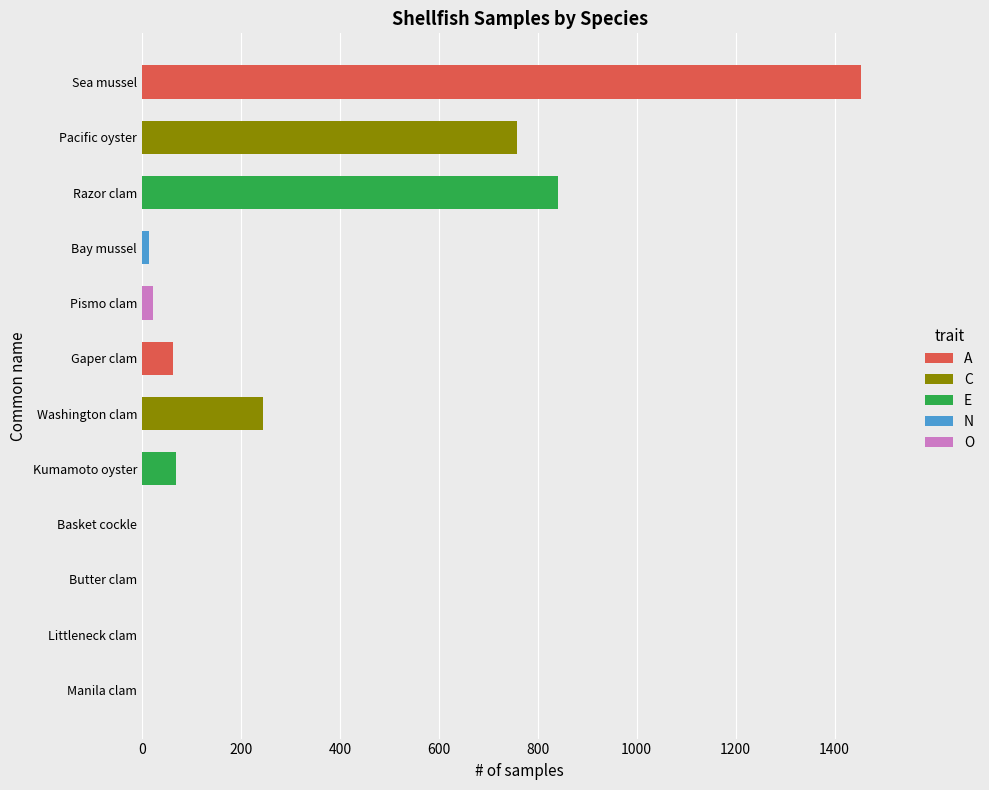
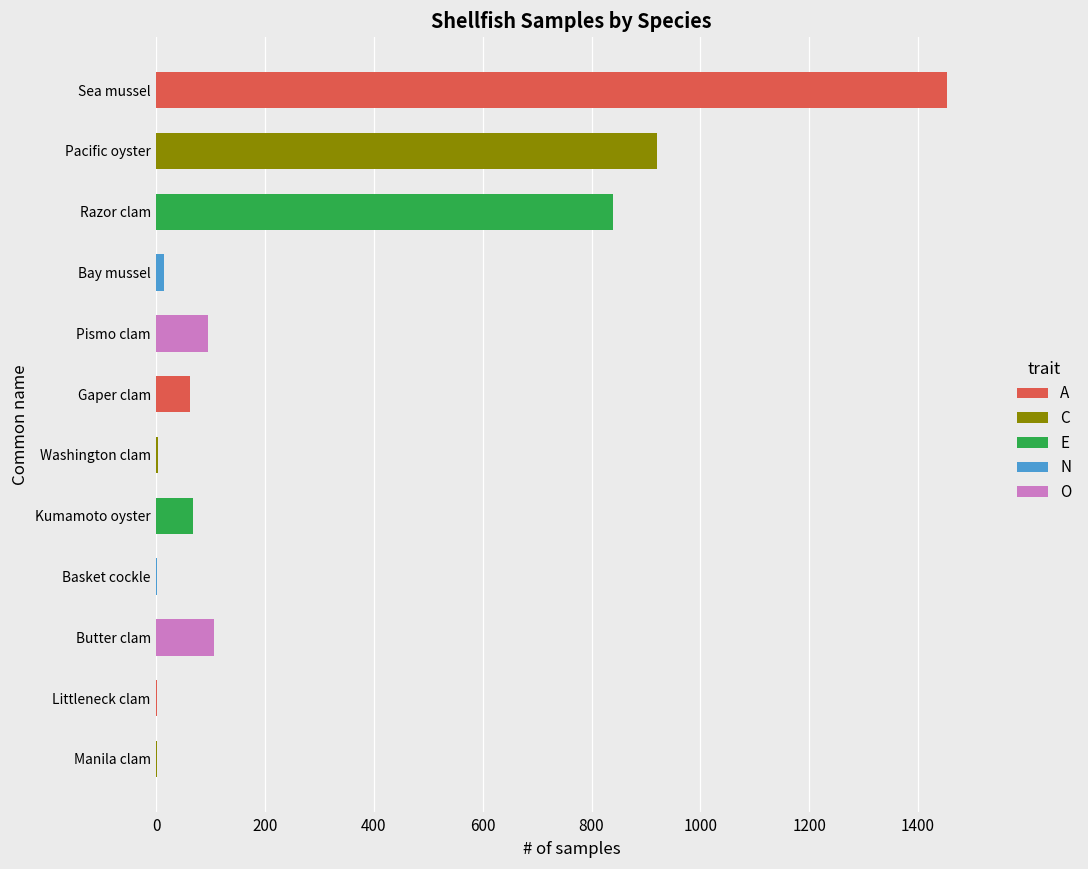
  {
    "Sea mussel": 1450,
-   "Pacific oyster": 760,
+   "Pacific oyster": 920,
    "Razor clam": 840,
    "Bay mussel": 10,
-   "Pismo clam": 20,
+   "Pismo clam": 100,
    "Gaper clam": 60,
-   "Washington clam": 240,
+   "Washington clam": 0,
    "Kumamoto oyster": 70,
-   "Butter clam": 0
+   "Butter clam": 110
  }
